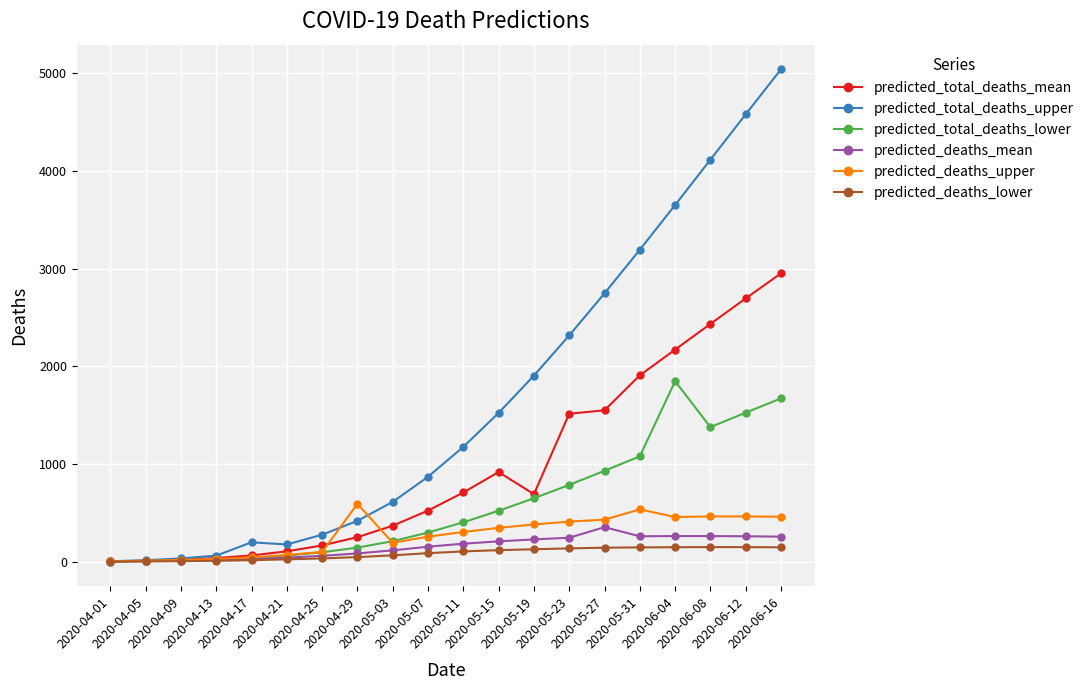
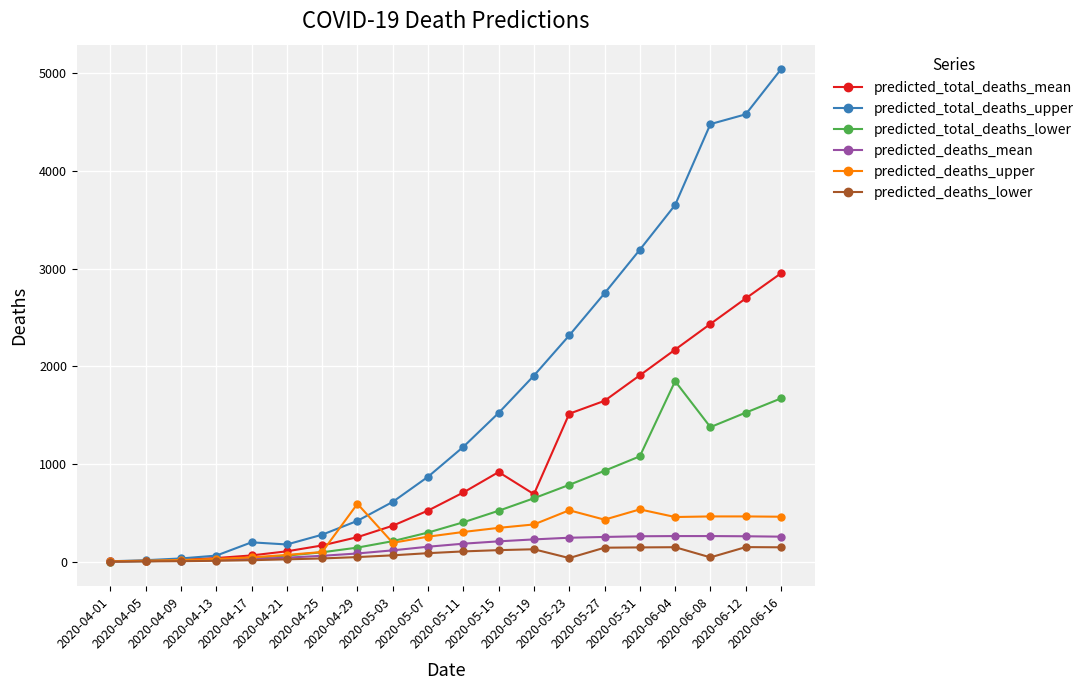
  {
    "predicted_total_deaths_mean": {
      "2020-04-21": 100,
      "2020-04-25": 200,
      "2020-04-29": 300,
      "2020-05-03": 400,
      "2020-05-07": 500,
      "2020-05-11": 700,
      "2020-05-15": 900,
      "2020-05-19": 700,
      "2020-05-23": 1500,
-     "2020-05-27": 1550,
+     "2020-05-27": 1650,
      "2020-05-31": 1900,
      "2020-06-04": 2200,
      "2020-06-08": 2400,
      "2020-06-12": 2700,
      "2020-06-16": 3000
    },
    "predicted_total_deaths_upper": {
      "2020-04-17": 200,
      "2020-04-21": 200,
      "2020-04-25": 300,
      "2020-04-29": 400,
      "2020-05-03": 600,
      "2020-05-07": 900,
      "2020-05-11": 1200,
      "2020-05-15": 1500,
      "2020-05-19": 1900,
      "2020-05-23": 2300,
      "2020-05-27": 2700,
      "2020-05-31": 3200,
      "2020-06-04": 3700,
-     "2020-06-08": 4100,
+     "2020-06-08": 4500,
      "2020-06-12": 4600,
      "2020-06-16": 5000
    },
    "predicted_total_deaths_lower": {
      "2020-04-29": 100,
      "2020-05-07": 300,
      "2020-05-11": 400,
      "2020-05-15": 500,
      "2020-05-19": 700,
      "2020-05-23": 800,
      "2020-05-27": 900,
      "2020-05-31": 1100,
      "2020-06-04": 1800,
      "2020-06-08": 1400,
      "2020-06-12": 1500,
      "2020-06-16": 1700
    },
    "predicted_deaths_mean": {
      "2020-04-25": 100,
      "2020-04-29": 100,
      "2020-05-03": 100,
      "2020-05-07": 200,
      "2020-05-11": 200,
      "2020-05-15": 200,
      "2020-05-19": 200,
      "2020-05-23": 200,
-     "2020-05-27": 400,
+     "2020-05-27": 300,
      "2020-05-31": 300,
      "2020-06-04": 300,
      "2020-06-08": 300,
      "2020-06-12": 300,
      "2020-06-16": 300
    },
    "predicted_deaths_upper": {
      "2020-04-29": 600,
      "2020-05-07": 300,
      "2020-05-11": 300,
      "2020-05-15": 300,
      "2020-05-19": 400,
-     "2020-05-23": 400,
+     "2020-05-23": 500,
      "2020-05-27": 400,
      "2020-05-31": 500,
      "2020-06-04": 500,
      "2020-06-08": 500,
      "2020-06-12": 500,
      "2020-06-16": 500
    },
    "predicted_deaths_lower": {
      "2020-04-25": 0,
      "2020-04-29": 0,
      "2020-05-03": 100,
      "2020-05-07": 100,
      "2020-05-11": 100,
      "2020-05-15": 100,
      "2020-05-19": 100,
-     "2020-05-23": 100,
+     "2020-05-23": 0,
      "2020-05-27": 100,
      "2020-05-31": 100,
      "2020-06-04": 100,
-     "2020-06-08": 200,
+     "2020-06-08": 0,
      "2020-06-12": 200,
      "2020-06-16": 100
    }
  }
